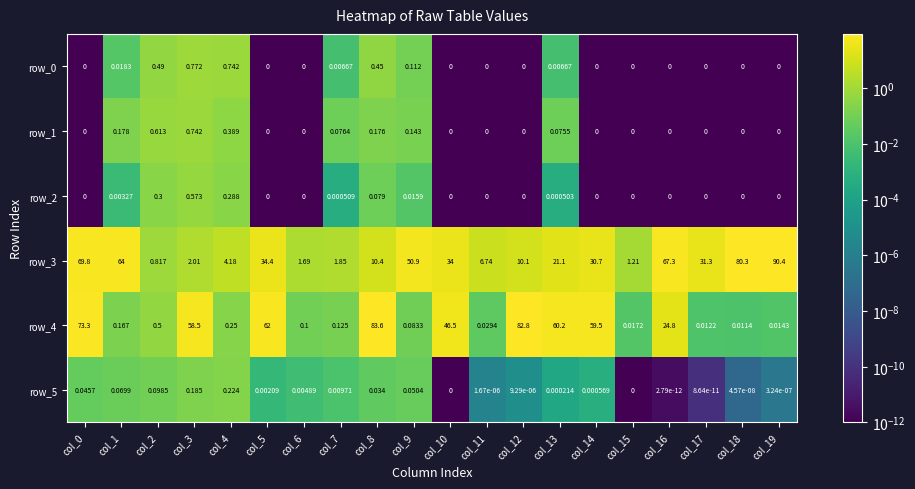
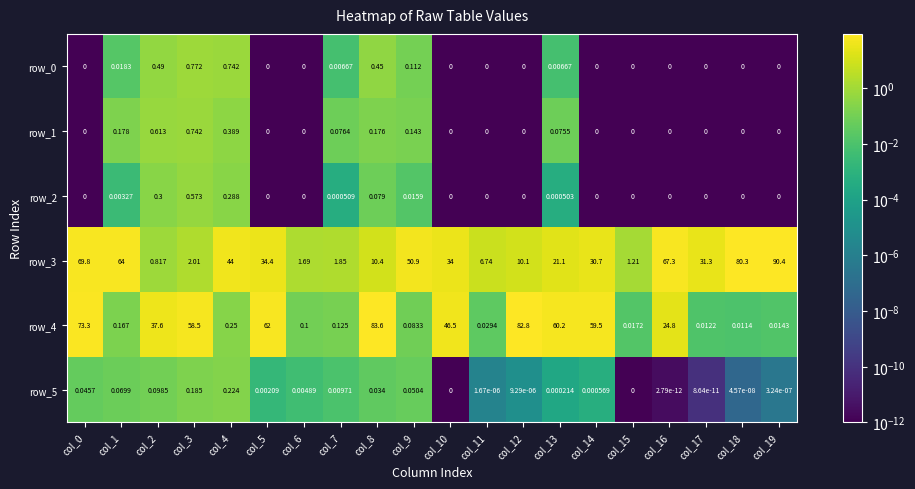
  {
    "row_0": {
      "col_0": "0",
      "col_1": "0.0183",
      "col_2": "0.49",
      "col_3": "0.772",
      "col_4": "0.742",
      "col_5": "0",
      "col_6": "0",
      "col_7": "0.00667",
      "col_8": "0.45",
      "col_9": "0.112",
      "col_10": "0",
      "col_11": "0",
      "col_12": "0",
      "col_13": "0.00667",
      "col_14": "0",
      "col_15": "0",
      "col_16": "0",
      "col_17": "0",
      "col_18": "0",
      "col_19": "0"
    },
    "row_1": {
      "col_0": "0",
      "col_1": "0.178",
      "col_2": "0.613",
      "col_3": "0.742",
      "col_4": "0.389",
      "col_5": "0",
      "col_6": "0",
      "col_7": "0.0764",
      "col_8": "0.176",
      "col_9": "0.143",
      "col_10": "0",
      "col_11": "0",
      "col_12": "0",
      "col_13": "0.0755",
      "col_14": "0",
      "col_15": "0",
      "col_16": "0",
      "col_17": "0",
      "col_18": "0",
      "col_19": "0"
    },
    "row_2": {
      "col_0": "0",
      "col_1": "0.00327",
      "col_2": "0.3",
      "col_3": "0.573",
      "col_4": "0.288",
      "col_5": "0",
      "col_6": "0",
      "col_7": "0.000509",
      "col_8": "0.079",
      "col_9": "0.0159",
      "col_10": "0",
      "col_11": "0",
      "col_12": "0",
      "col_13": "0.000503",
      "col_14": "0",
      "col_15": "0",
      "col_16": "0",
      "col_17": "0",
      "col_18": "0",
      "col_19": "0"
    },
    "row_3": {
      "col_0": "69.8",
      "col_1": "64",
      "col_2": "0.817",
      "col_3": "2.01",
-     "col_4": "4.18",
+     "col_4": "44",
      "col_5": "34.4",
      "col_6": "1.69",
      "col_7": "1.85",
      "col_8": "10.4",
      "col_9": "50.9",
      "col_10": "34",
      "col_11": "6.74",
      "col_12": "10.1",
      "col_13": "21.1",
      "col_14": "30.7",
      "col_15": "1.21",
      "col_16": "67.3",
      "col_17": "31.3",
      "col_18": "80.3",
      "col_19": "90.4"
    },
    "row_4": {
      "col_0": "73.3",
      "col_1": "0.167",
-     "col_2": "0.5",
+     "col_2": "37.6",
      "col_3": "58.5",
      "col_4": "0.25",
      "col_5": "62",
      "col_6": "0.1",
      "col_7": "0.125",
      "col_8": "83.6",
      "col_9": "0.0833",
      "col_10": "46.5",
      "col_11": "0.0294",
      "col_12": "82.8",
      "col_13": "60.2",
      "col_14": "59.5",
      "col_15": "0.0172",
      "col_16": "24.8",
      "col_17": "0.0122",
      "col_18": "0.0114",
      "col_19": "0.0143"
    },
    "row_5": {
      "col_0": "0.0457",
      "col_1": "0.0699",
      "col_2": "0.0985",
      "col_3": "0.185",
      "col_4": "0.224",
      "col_5": "0.00209",
      "col_6": "0.00489",
      "col_7": "0.00971",
      "col_8": "0.034",
      "col_9": "0.0504",
      "col_10": "0",
      "col_11": "1.67e-06",
      "col_12": "9.29e-06",
      "col_13": "0.000214",
      "col_14": "0.000569",
      "col_15": "0",
      "col_16": "2.79e-12",
      "col_17": "8.64e-11",
      "col_18": "4.57e-08",
      "col_19": "3.24e-07"
    }
  }
